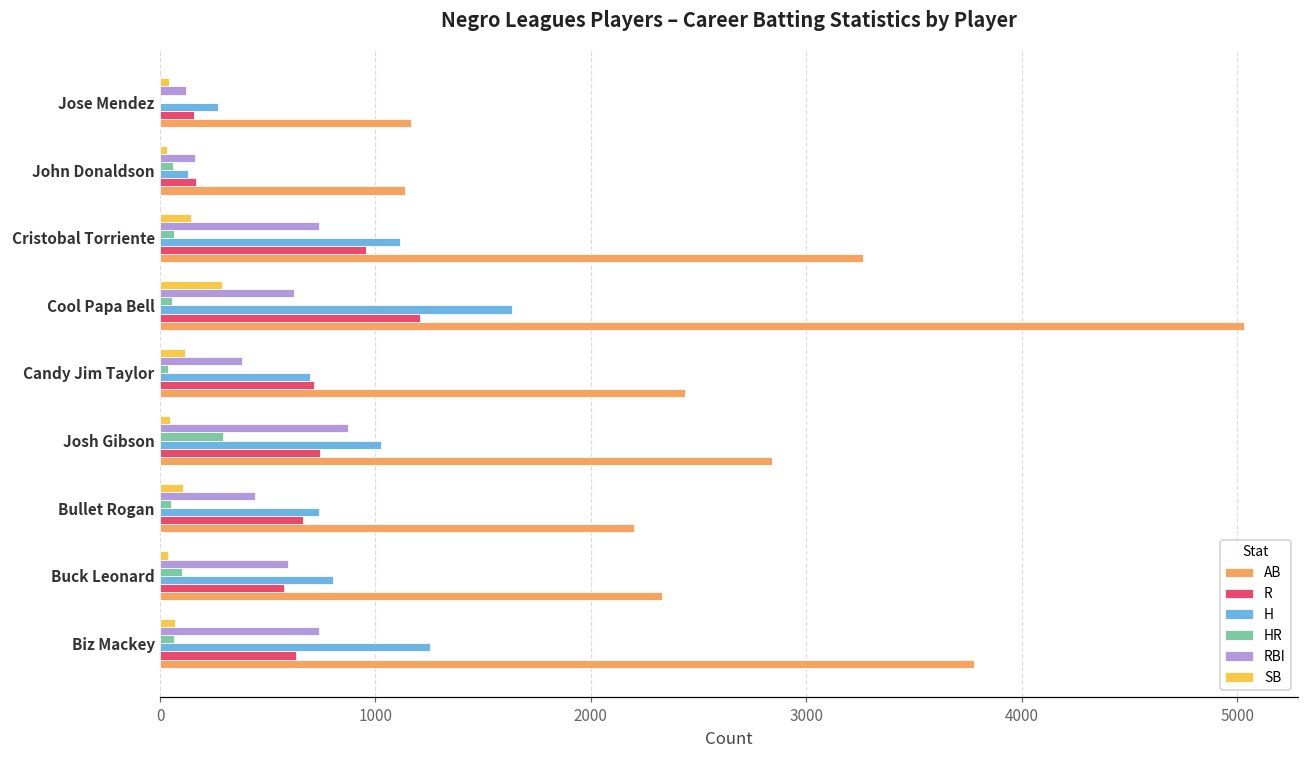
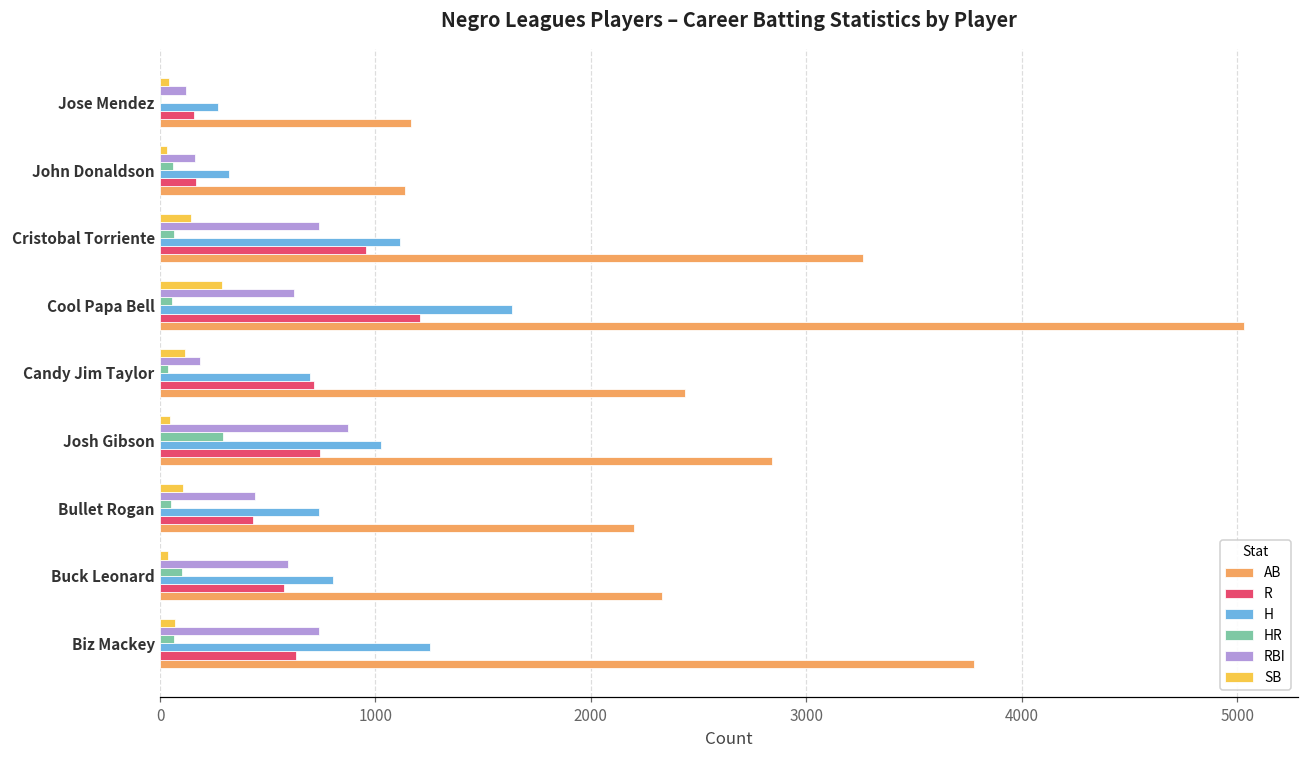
  {
    "R": {
      "Jose Mendez": 160,
      "John Donaldson": 170,
      "Cristobal Torriente": 960,
      "Cool Papa Bell": 1210,
      "Candy Jim Taylor": 720,
      "Josh Gibson": 740,
-     "Bullet Rogan": 660,
+     "Bullet Rogan": 430,
      "Buck Leonard": 580,
      "Biz Mackey": 630
    },
    "H": {
      "Jose Mendez": 270,
-     "John Donaldson": 130,
+     "John Donaldson": 320,
      "Cristobal Torriente": 1120,
      "Cool Papa Bell": 1630,
      "Candy Jim Taylor": 700,
      "Josh Gibson": 1030,
      "Bullet Rogan": 740,
      "Buck Leonard": 800,
      "Biz Mackey": 1250
    },
    "HR": {
      "John Donaldson": 60,
      "Cristobal Torriente": 70,
      "Cool Papa Bell": 60,
      "Candy Jim Taylor": 40,
      "Josh Gibson": 290,
      "Bullet Rogan": 50,
      "Buck Leonard": 100,
      "Biz Mackey": 70
    },
    "RBI": {
      "Jose Mendez": 120,
      "John Donaldson": 160,
      "Cristobal Torriente": 740,
      "Cool Papa Bell": 620,
-     "Candy Jim Taylor": 380,
+     "Candy Jim Taylor": 190,
      "Josh Gibson": 870,
      "Bullet Rogan": 440,
      "Buck Leonard": 590,
      "Biz Mackey": 740
    }
  }
